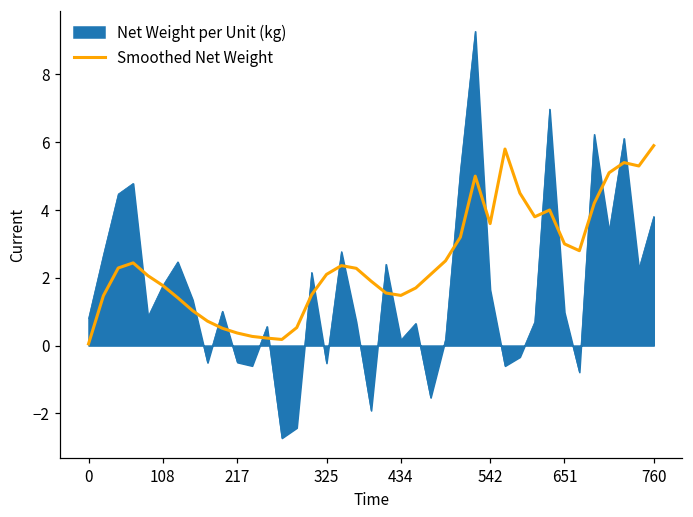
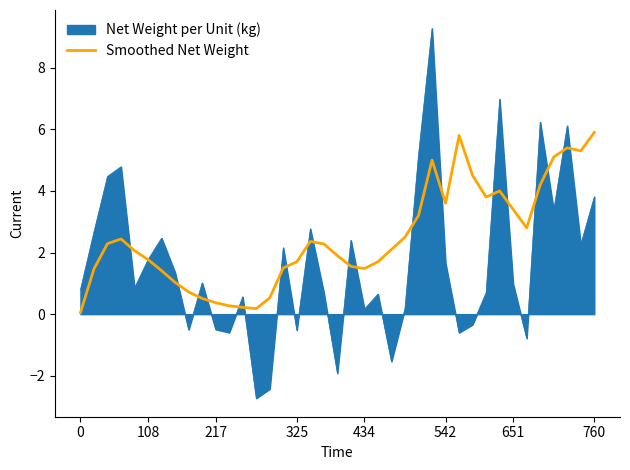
  {
    "Smoothed Net Weight": {
      "0": 0.1,
      "217": 0.4,
-     "325": 2.1,
+     "325": 1.7,
      "434": 1.5,
      "542": 3.6,
-     "651": 3.0,
+     "651": 3.4,
      "760": 5.9
    }
  }
